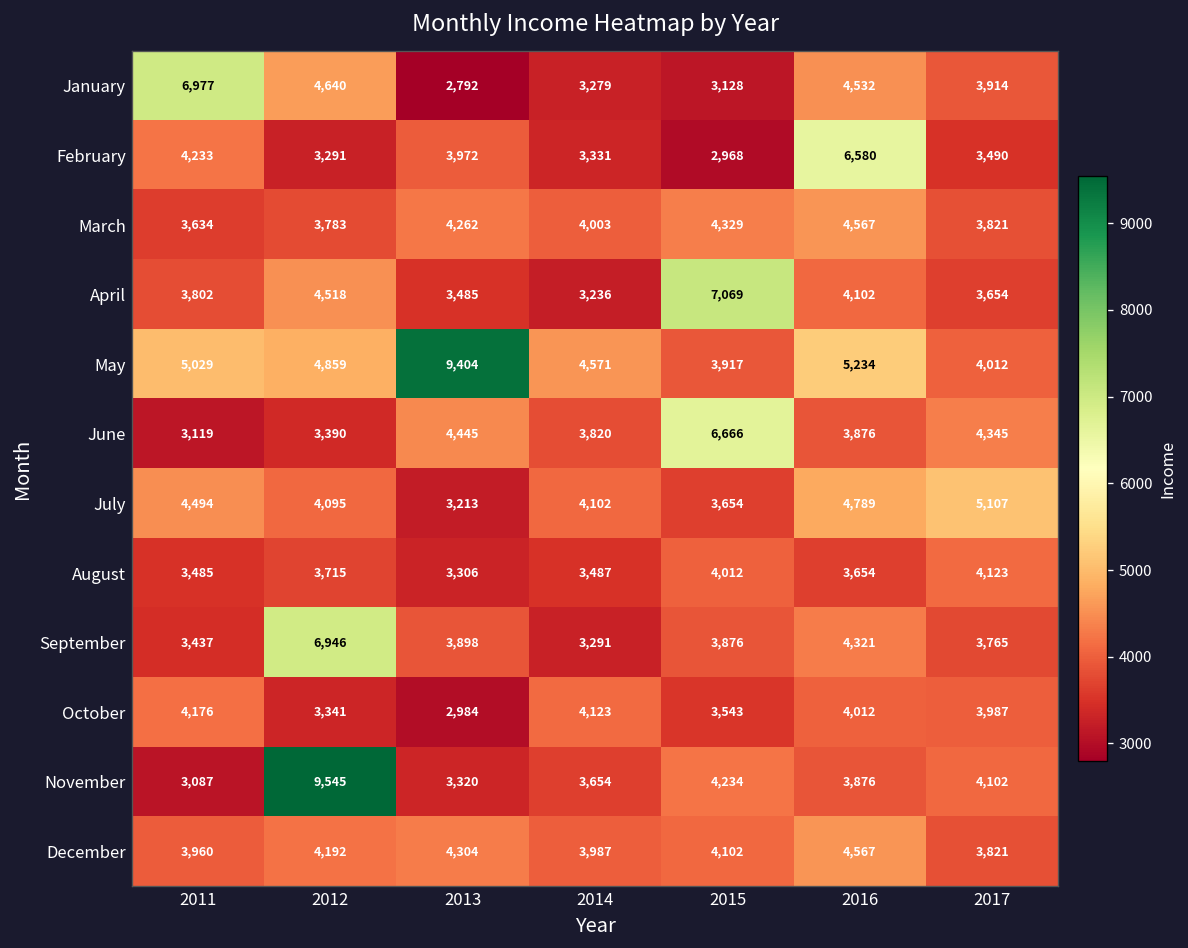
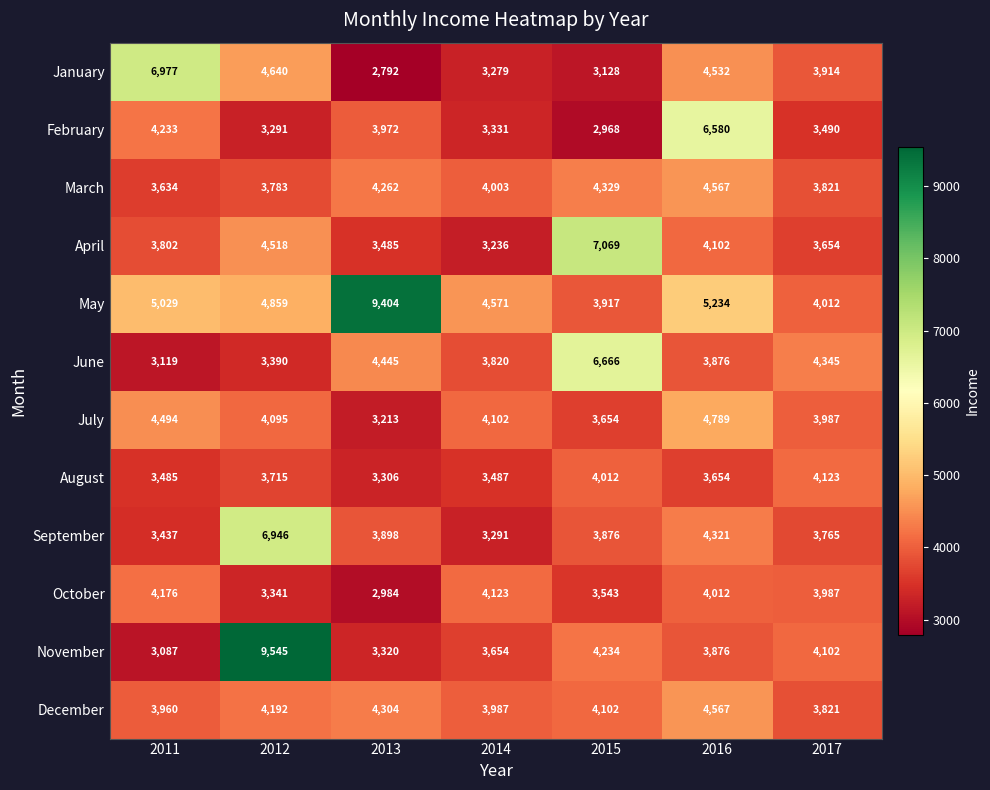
  {
    "January": {
      "2011": "6,977",
      "2012": "4,640",
      "2013": "2,792",
      "2014": "3,279",
      "2015": "3,128",
      "2016": "4,532",
      "2017": "3,914"
    },
    "February": {
      "2011": "4,233",
      "2012": "3,291",
      "2013": "3,972",
      "2014": "3,331",
      "2015": "2,968",
      "2016": "6,580",
      "2017": "3,490"
    },
    "March": {
      "2011": "3,634",
      "2012": "3,783",
      "2013": "4,262",
      "2014": "4,003",
      "2015": "4,329",
      "2016": "4,567",
      "2017": "3,821"
    },
    "April": {
      "2011": "3,802",
      "2012": "4,518",
      "2013": "3,485",
      "2014": "3,236",
      "2015": "7,069",
      "2016": "4,102",
      "2017": "3,654"
    },
    "May": {
      "2011": "5,029",
      "2012": "4,859",
      "2013": "9,404",
      "2014": "4,571",
      "2015": "3,917",
      "2016": "5,234",
      "2017": "4,012"
    },
    "June": {
      "2011": "3,119",
      "2012": "3,390",
      "2013": "4,445",
      "2014": "3,820",
      "2015": "6,666",
      "2016": "3,876",
      "2017": "4,345"
    },
    "July": {
      "2011": "4,494",
      "2012": "4,095",
      "2013": "3,213",
      "2014": "4,102",
      "2015": "3,654",
      "2016": "4,789",
-     "2017": "5,107"
+     "2017": "3,987"
    },
    "August": {
      "2011": "3,485",
      "2012": "3,715",
      "2013": "3,306",
      "2014": "3,487",
      "2015": "4,012",
      "2016": "3,654",
      "2017": "4,123"
    },
    "September": {
      "2011": "3,437",
      "2012": "6,946",
      "2013": "3,898",
      "2014": "3,291",
      "2015": "3,876",
      "2016": "4,321",
      "2017": "3,765"
    },
    "October": {
      "2011": "4,176",
      "2012": "3,341",
      "2013": "2,984",
      "2014": "4,123",
      "2015": "3,543",
      "2016": "4,012",
      "2017": "3,987"
    },
    "November": {
      "2011": "3,087",
      "2012": "9,545",
      "2013": "3,320",
      "2014": "3,654",
      "2015": "4,234",
      "2016": "3,876",
      "2017": "4,102"
    },
    "December": {
      "2011": "3,960",
      "2012": "4,192",
      "2013": "4,304",
      "2014": "3,987",
      "2015": "4,102",
      "2016": "4,567",
      "2017": "3,821"
    }
  }
